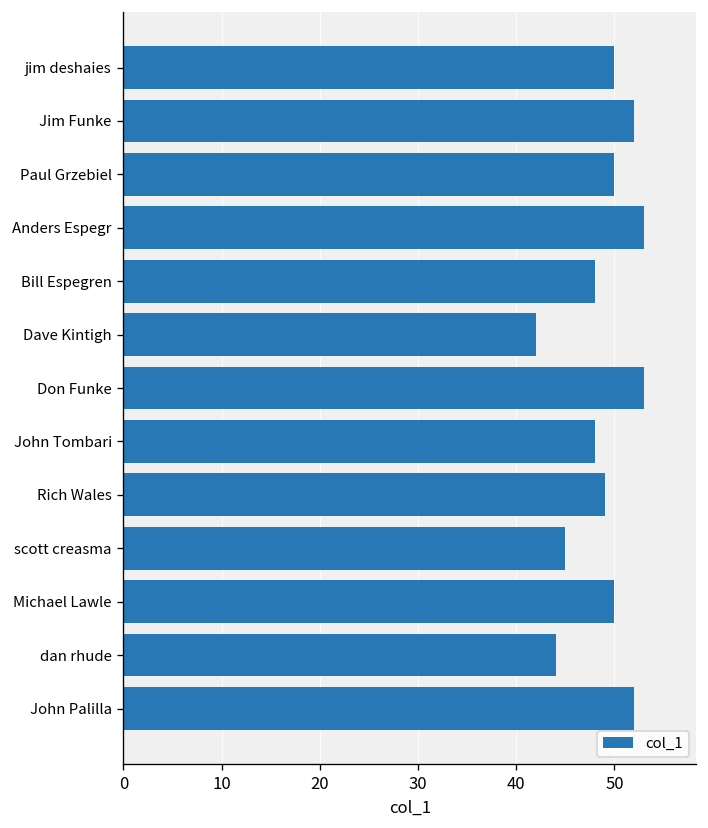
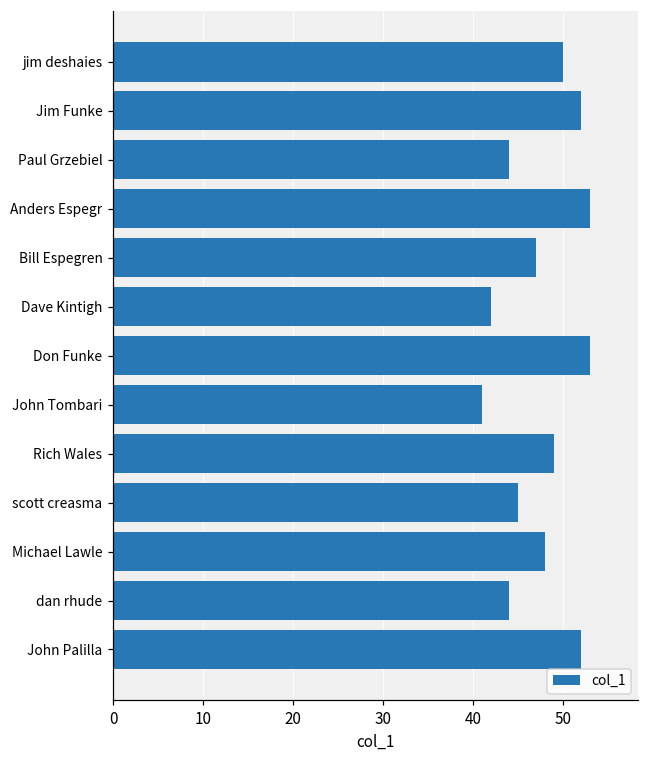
  {
    "jim deshaies": 50,
    "Jim Funke": 52,
-   "Paul Grzebiel": 50,
+   "Paul Grzebiel": 44,
    "Anders Espegr": 53,
-   "Bill Espegren": 48,
+   "Bill Espegren": 47,
    "Dave Kintigh": 42,
    "Don Funke": 53,
-   "John Tombari": 48,
+   "John Tombari": 41,
    "Rich Wales": 49,
    "scott creasma": 45,
-   "Michael Lawle": 50,
+   "Michael Lawle": 48,
    "dan rhude": 44,
    "John Palilla": 52
  }
